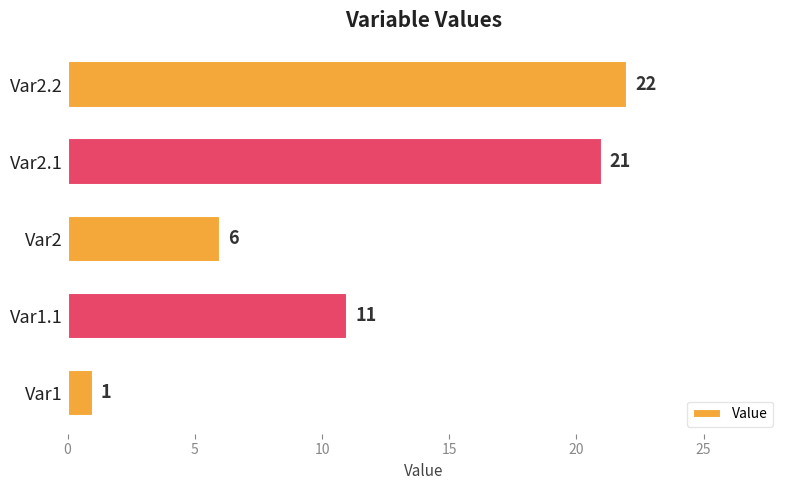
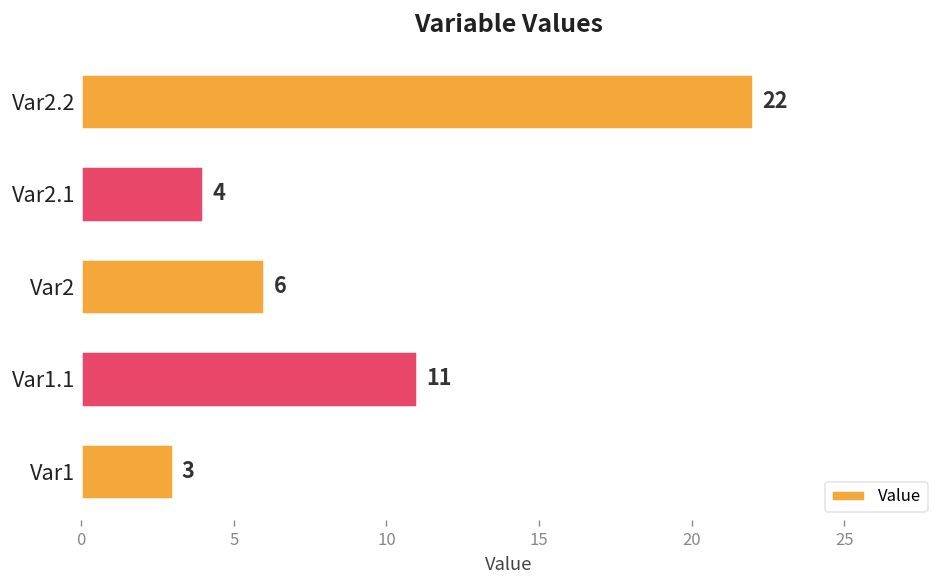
  {
    "Var2.2": 22,
-   "Var2.1": 21,
+   "Var2.1": 4,
    "Var2": 6,
    "Var1.1": 11,
-   "Var1": 1
+   "Var1": 3
  }
